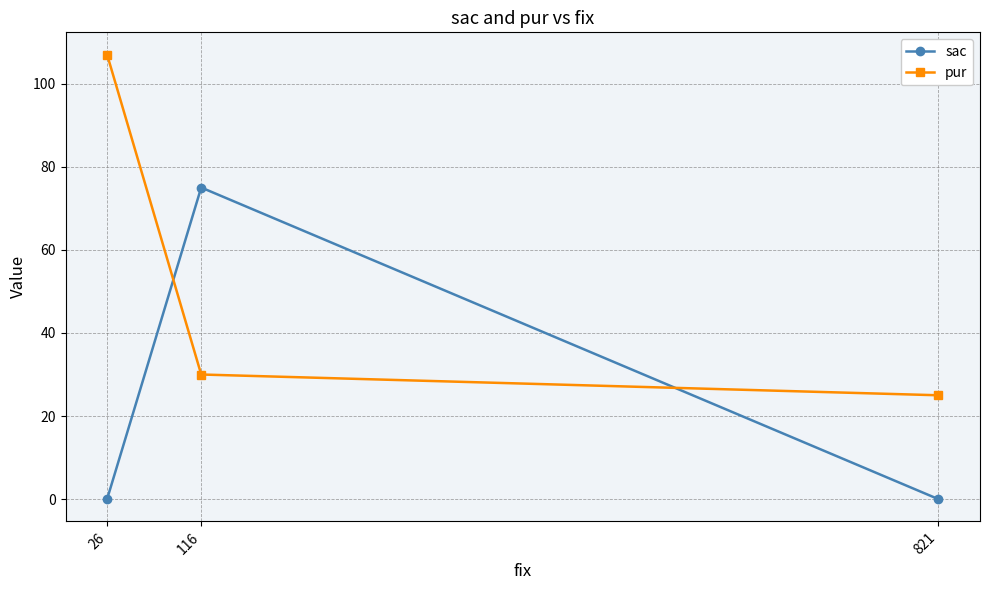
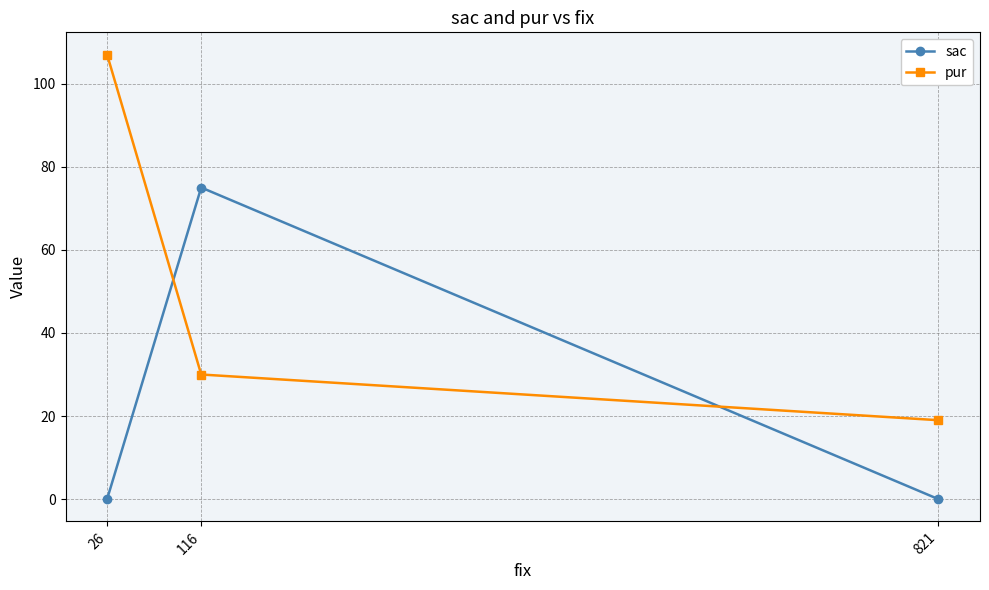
  {
    "sac": {
      "26": 0,
      "116": 75,
      "821": 0
    },
    "pur": {
      "26": 107,
      "116": 30,
-     "821": 25
+     "821": 19
    }
  }
